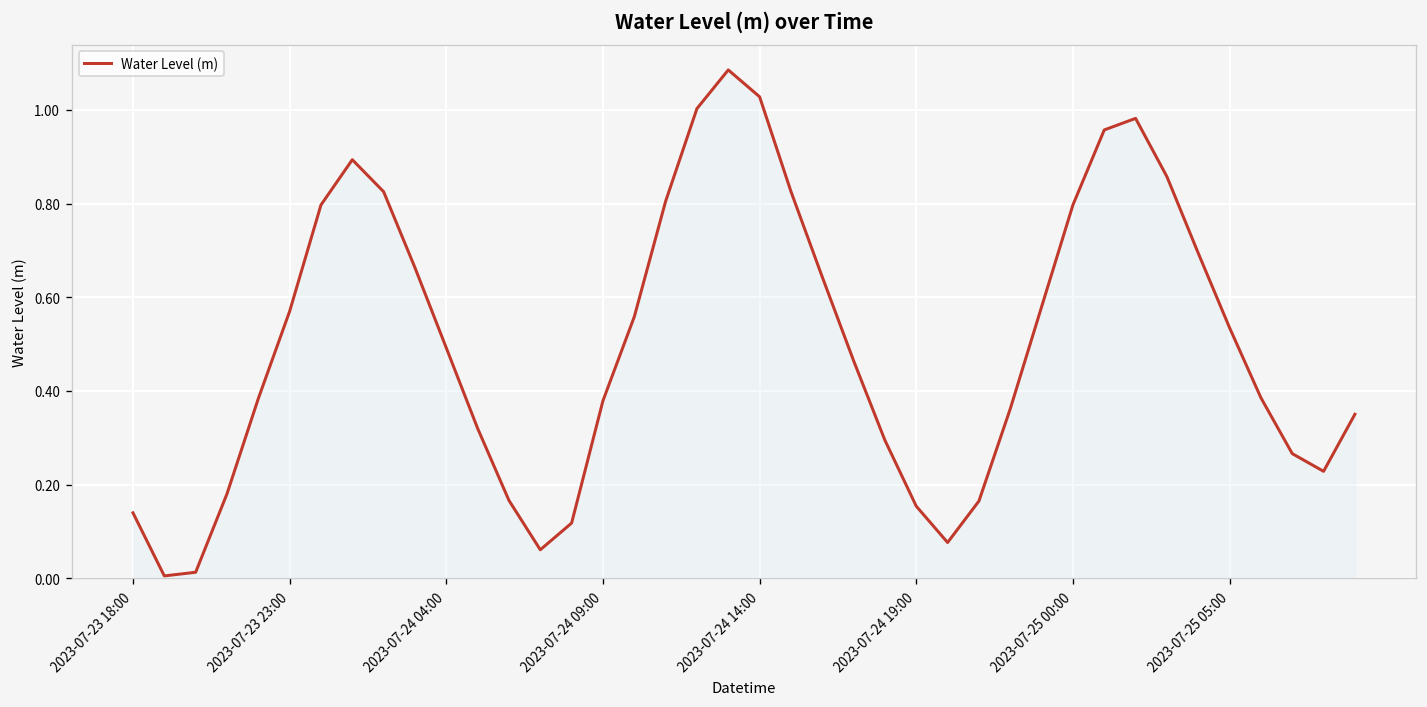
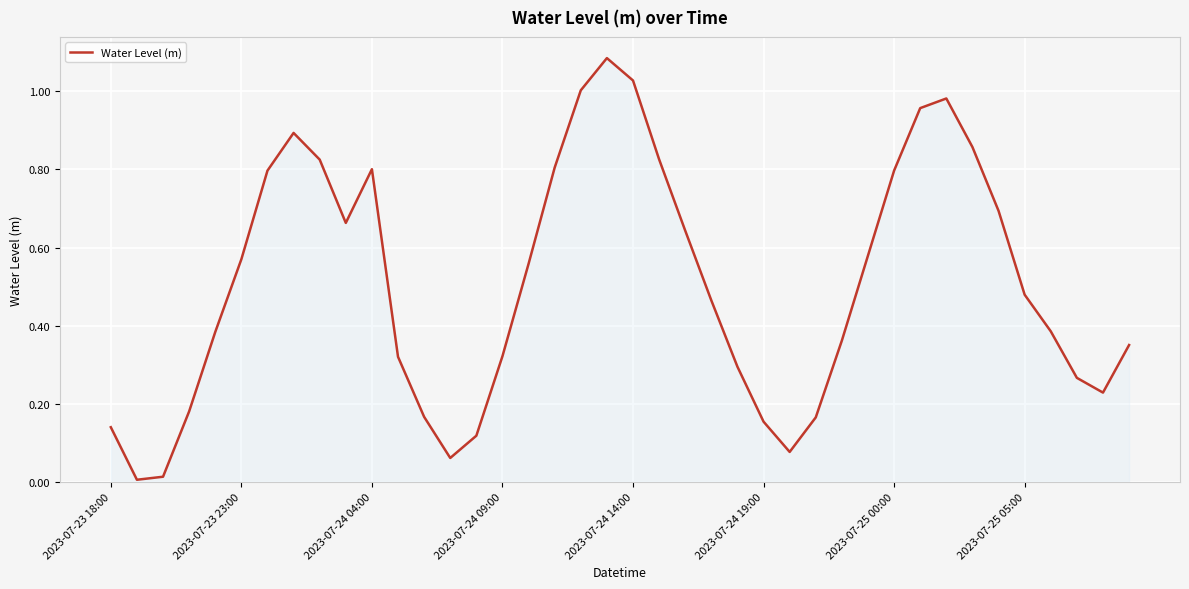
  {
    "2023-07-23 18:00": 0.14,
    "2023-07-23 23:00": 0.57,
-   "2023-07-24 04:00": 0.49,
-   "2023-07-24 09:00": 0.38,
+   "2023-07-24 04:00": 0.80,
+   "2023-07-24 09:00": 0.32,
    "2023-07-24 14:00": 1.03,
    "2023-07-24 19:00": 0.15,
    "2023-07-25 00:00": 0.80,
-   "2023-07-25 05:00": 0.53
+   "2023-07-25 05:00": 0.48
  }
